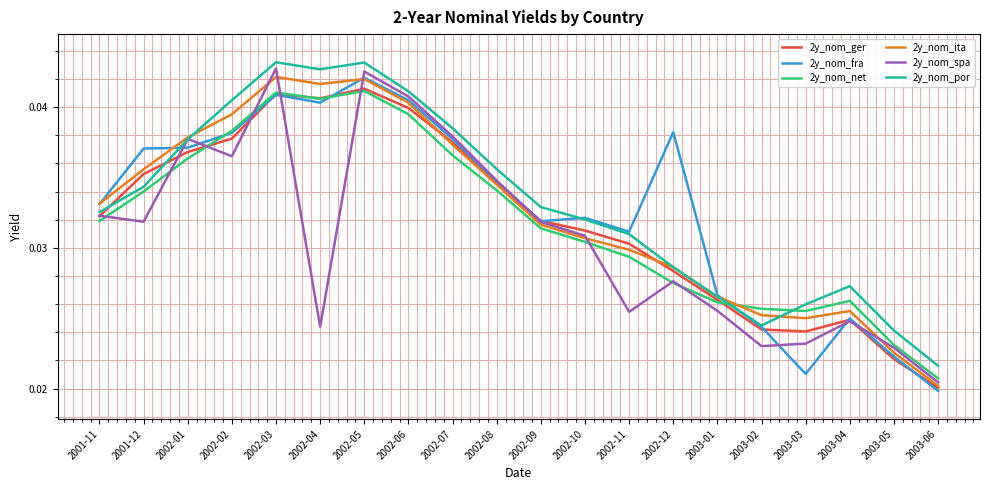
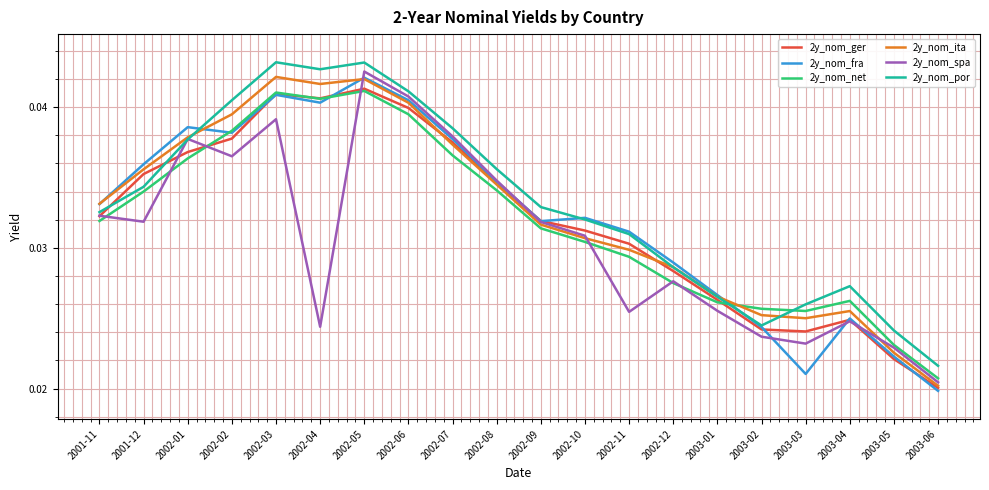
  {
    "2y_nom_fra": {
-     "2001-12": 0.0371,
-     "2002-01": 0.0371,
+     "2001-12": 0.0359,
+     "2002-01": 0.0386,
      "2002-04": 0.0403,
      "2002-07": 0.0377,
-     "2002-12": 0.0382,
+     "2002-12": 0.0290,
      "2003-03": 0.0210,
      "2003-06": 0.0198
    },
    "2y_nom_spa": {
      "2001-12": 0.0319,
      "2002-02": 0.0365,
-     "2002-03": 0.0427,
+     "2002-03": 0.0391,
      "2002-04": 0.0244,
      "2002-05": 0.0425,
      "2002-06": 0.0407,
      "2002-07": 0.0379,
      "2002-11": 0.0255,
      "2003-01": 0.0255,
-     "2003-02": 0.0230,
+     "2003-02": 0.0237,
      "2003-03": 0.0232,
      "2003-05": 0.0229,
      "2003-06": 0.0205
    }
  }
